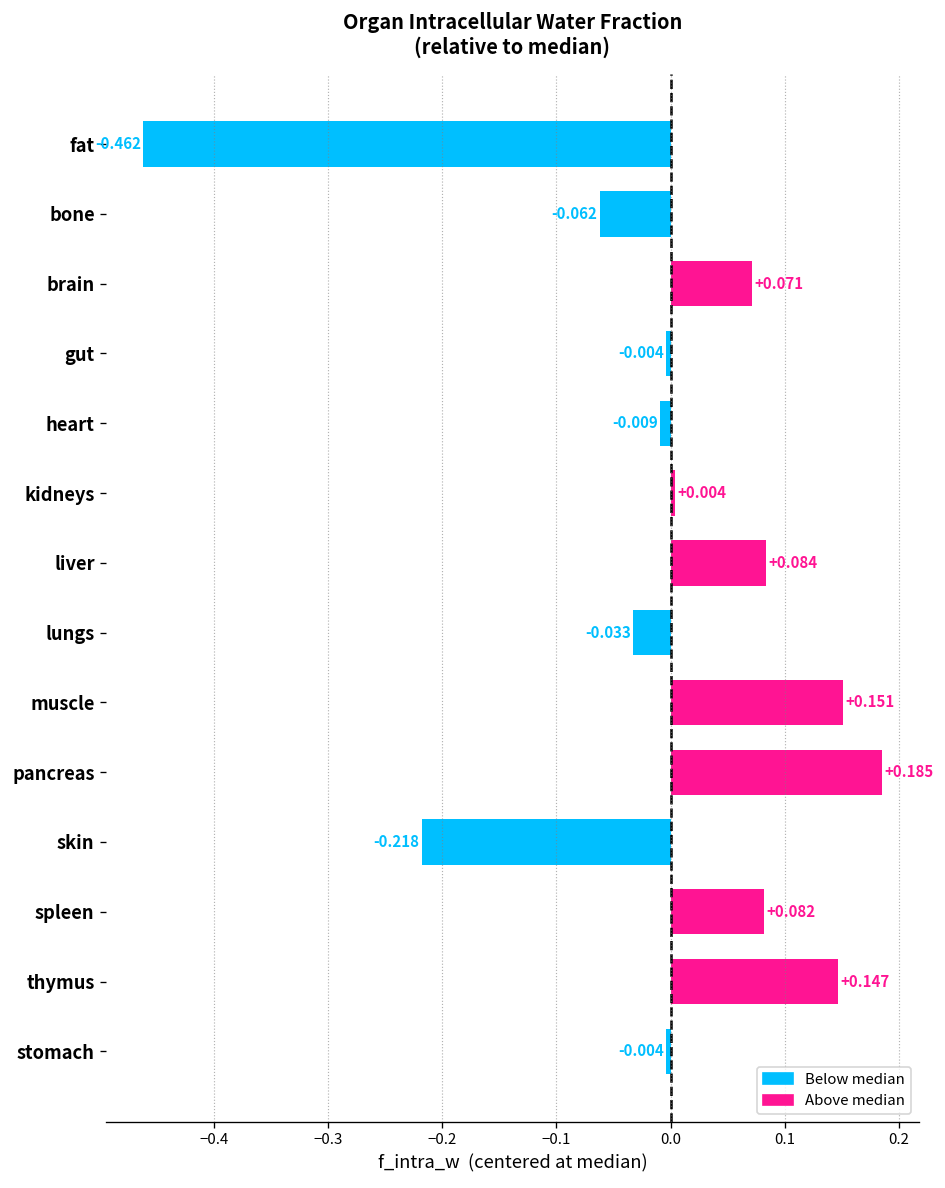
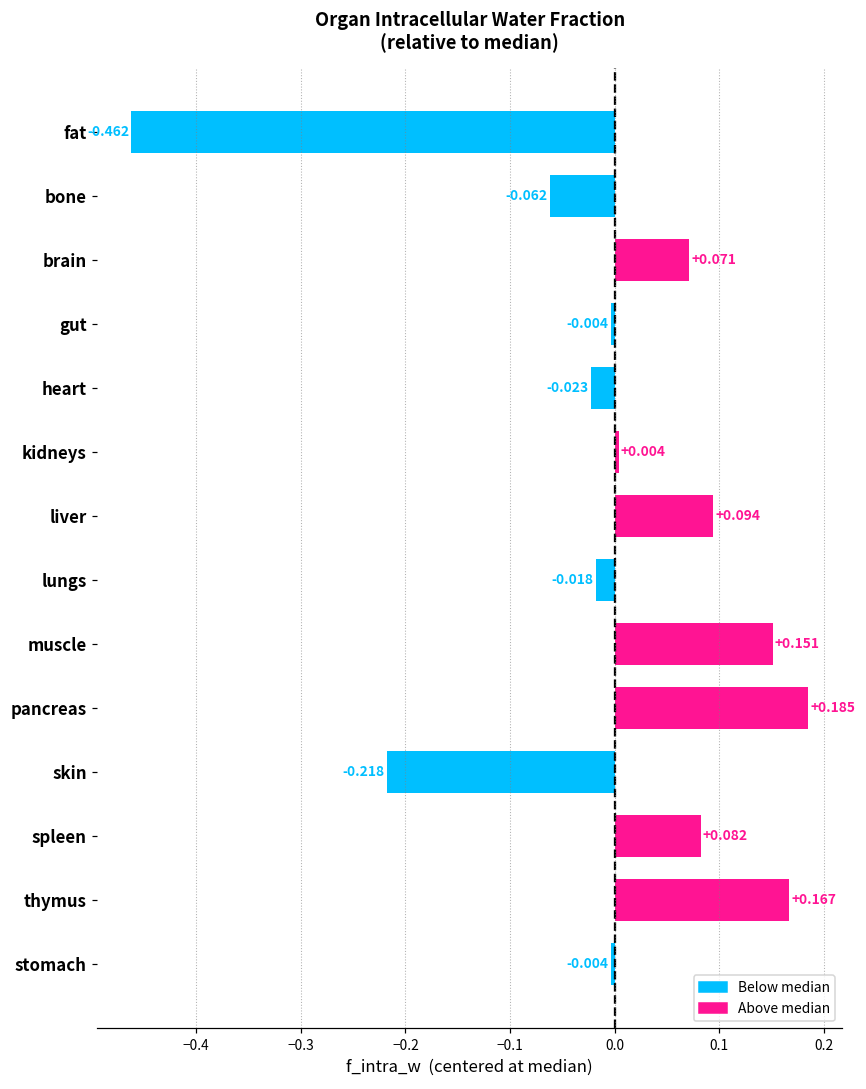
  {
    "fat": "-0.462",
    "bone": "-0.062",
    "brain": "+0.071",
    "gut": "-0.004",
-   "heart": "-0.009",
+   "heart": "-0.023",
    "kidneys": "+0.004",
-   "liver": "+0.084",
-   "lungs": "-0.033",
+   "liver": "+0.094",
+   "lungs": "-0.018",
    "muscle": "+0.151",
    "pancreas": "+0.185",
    "skin": "-0.218",
    "spleen": "+0.082",
-   "thymus": "+0.147",
+   "thymus": "+0.167",
    "stomach": "-0.004"
  }
